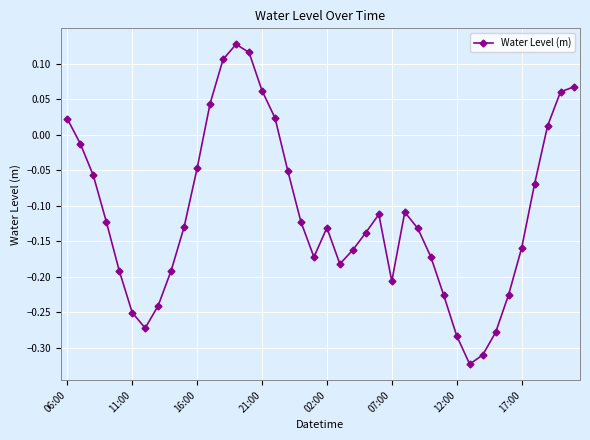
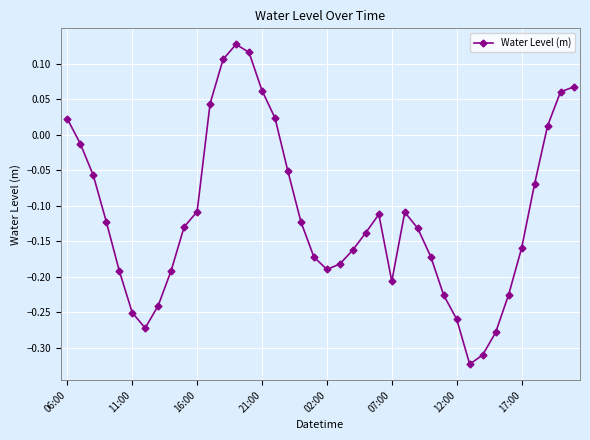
  {
    "06:00": 0.02,
    "11:00": -0.25,
-   "16:00": -0.05,
+   "16:00": -0.11,
    "21:00": 0.06,
-   "02:00": -0.13,
+   "02:00": -0.19,
    "07:00": -0.21,
-   "12:00": -0.28,
+   "12:00": -0.26,
    "17:00": -0.16
  }
